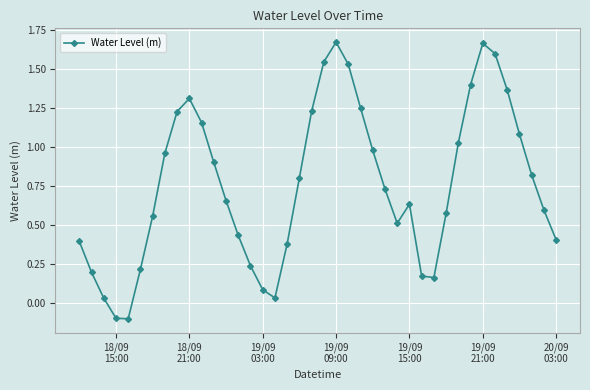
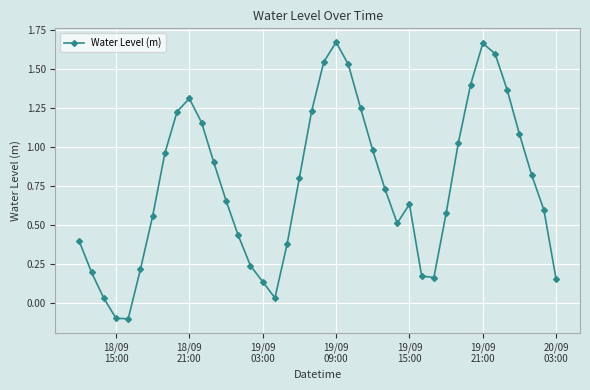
  {
    "18/09 15:00": -0.10,
    "18/09 21:00": 1.31,
-   "19/09 03:00": 0.08,
+   "19/09 03:00": 0.13,
    "19/09 09:00": 1.67,
    "19/09 15:00": 0.63,
    "19/09 21:00": 1.67,
-   "20/09 03:00": 0.40
+   "20/09 03:00": 0.15
  }
